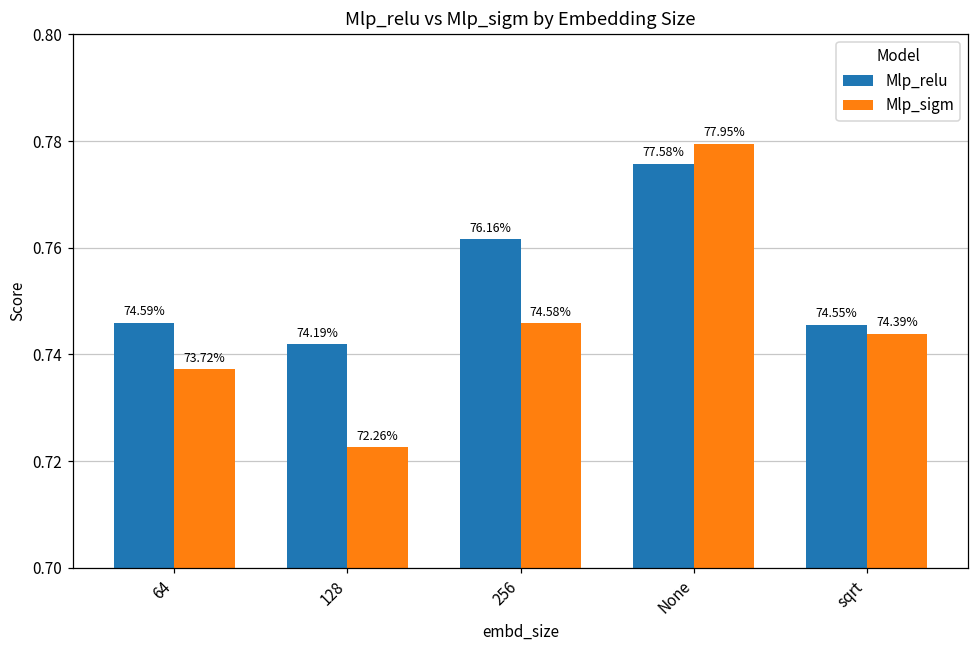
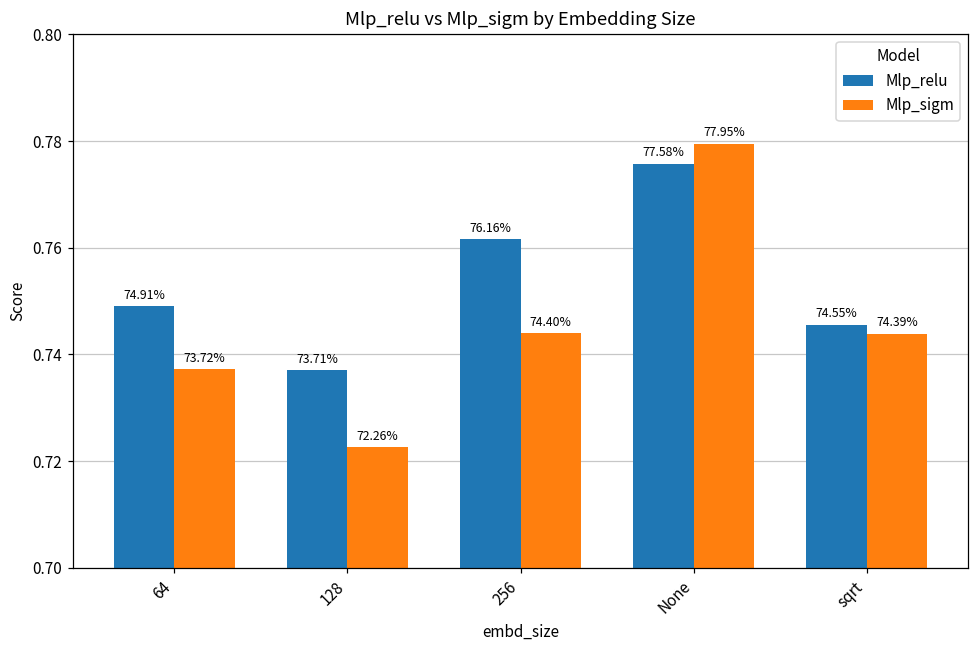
  {
    "Mlp_relu": {
-     "64": "74.59%",
-     "128": "74.19%",
+     "64": "74.91%",
+     "128": "73.71%",
      "256": "76.16%",
      "None": "77.58%",
      "sqrt": "74.55%"
    },
    "Mlp_sigm": {
      "64": "73.72%",
      "128": "72.26%",
-     "256": "74.58%",
+     "256": "74.40%",
      "None": "77.95%",
      "sqrt": "74.39%"
    }
  }
